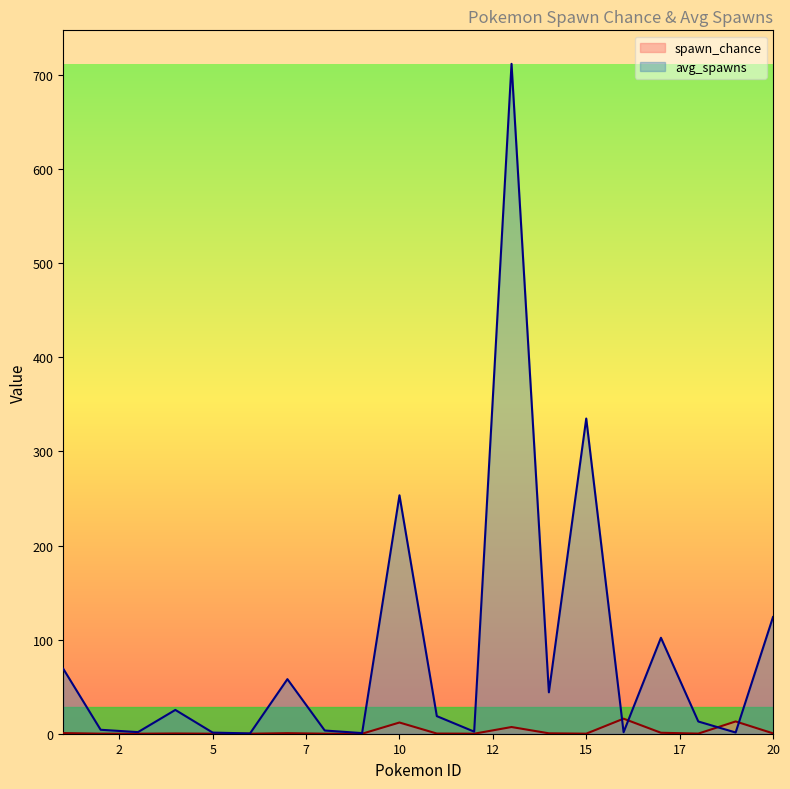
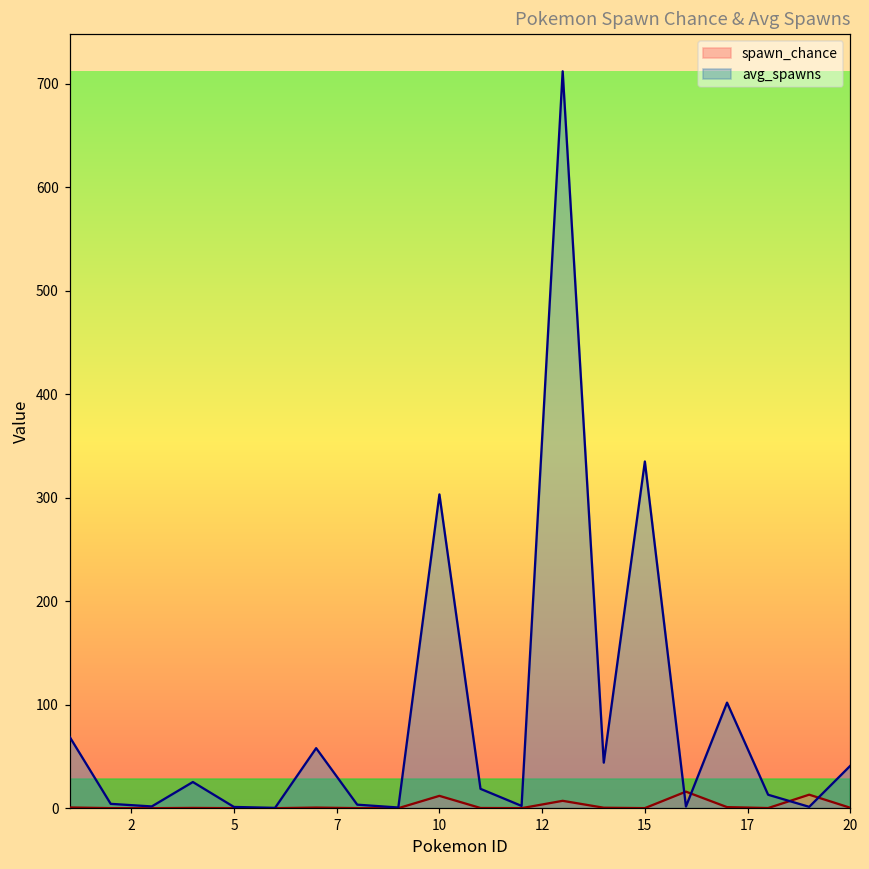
  {
    "avg_spawns": {
-     "10": 250,
+     "10": 300,
      "15": 340,
-     "20": 120
+     "20": 40
    }
  }
